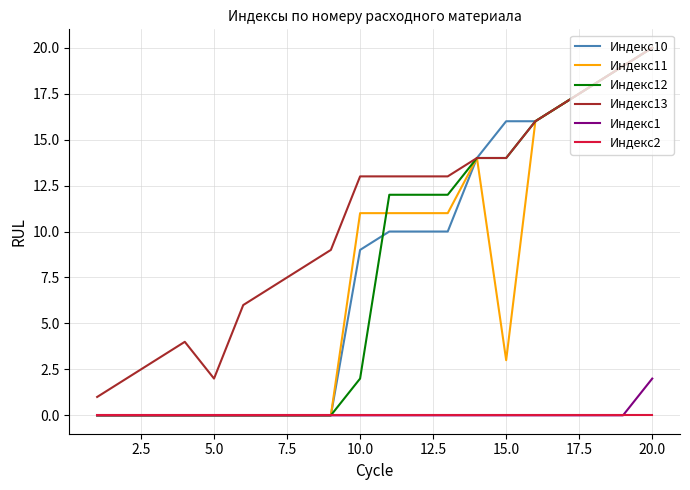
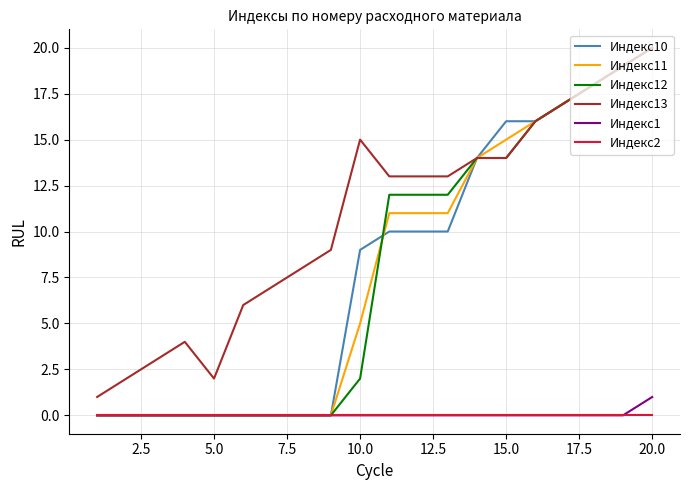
  {
    "Индекс10": {
      "10.0": 9,
      "15.0": 16
    },
    "Индекс11": {
-     "10.0": 11,
-     "15.0": 3
+     "10.0": 5,
+     "15.0": 15
    },
    "Индекс12": {
      "10.0": 2
    },
    "Индекс13": {
      "5.0": 2,
-     "10.0": 13
+     "10.0": 15
    },
    "Индекс1": {
-     "20.0": 2
+     "20.0": 1
    },
    "Индекс2": {
      "20.0": 0
    }
  }
